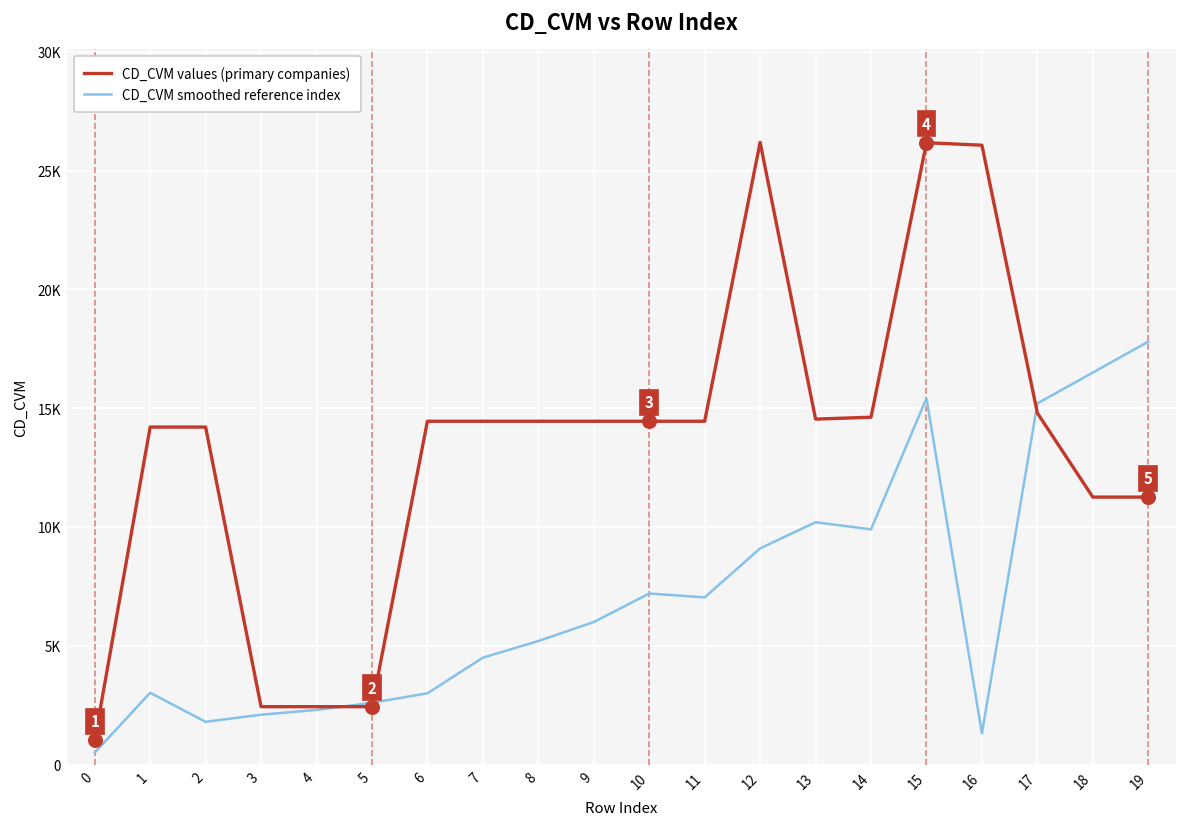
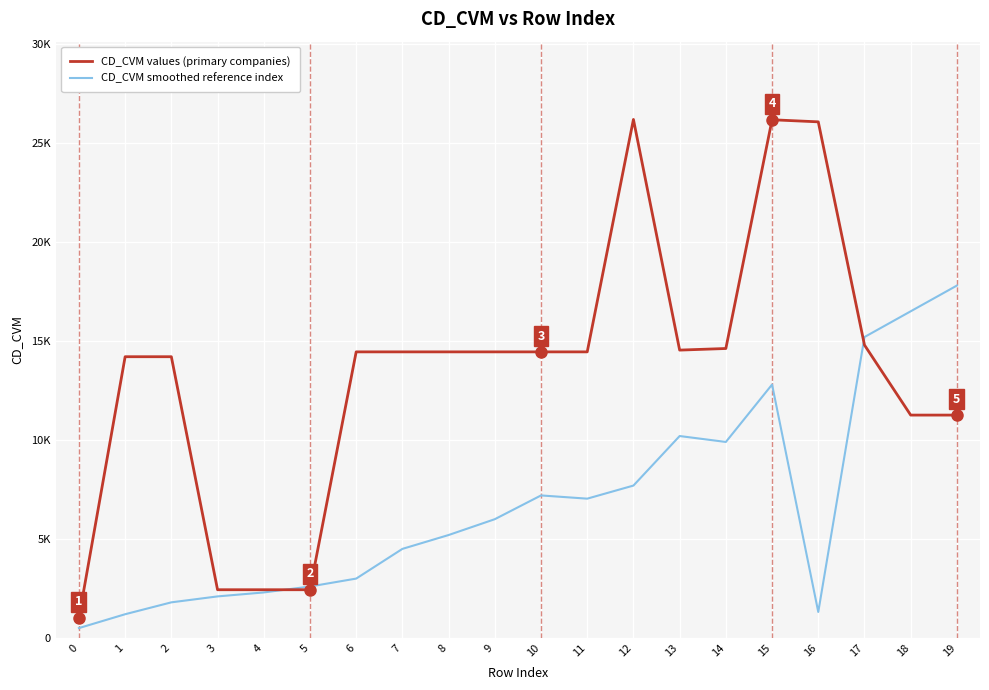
  {
    "CD_CVM smoothed reference index": {
      "0": 500,
-     "1": 3000,
+     "1": 1200,
      "2": 1800,
      "3": 2100,
      "4": 2300,
      "6": 3000,
      "7": 4500,
      "8": 5200,
      "9": 6000,
      "10": 7200,
      "11": 7000,
-     "12": 9100,
+     "12": 7700,
      "13": 10200,
      "14": 9900,
-     "15": 15400,
+     "15": 12800,
      "16": 1300,
      "17": 15200,
      "18": 16500,
      "19": 17800
    }
  }
